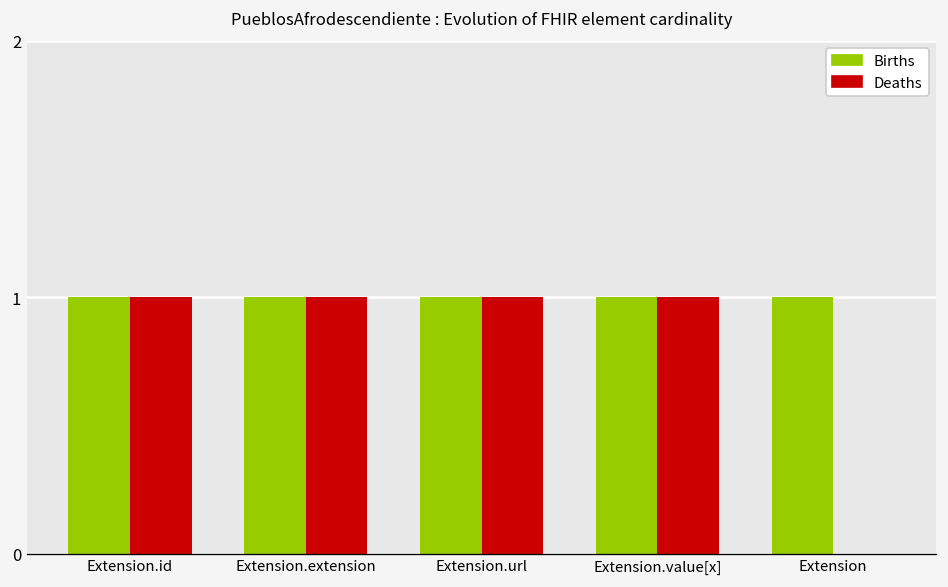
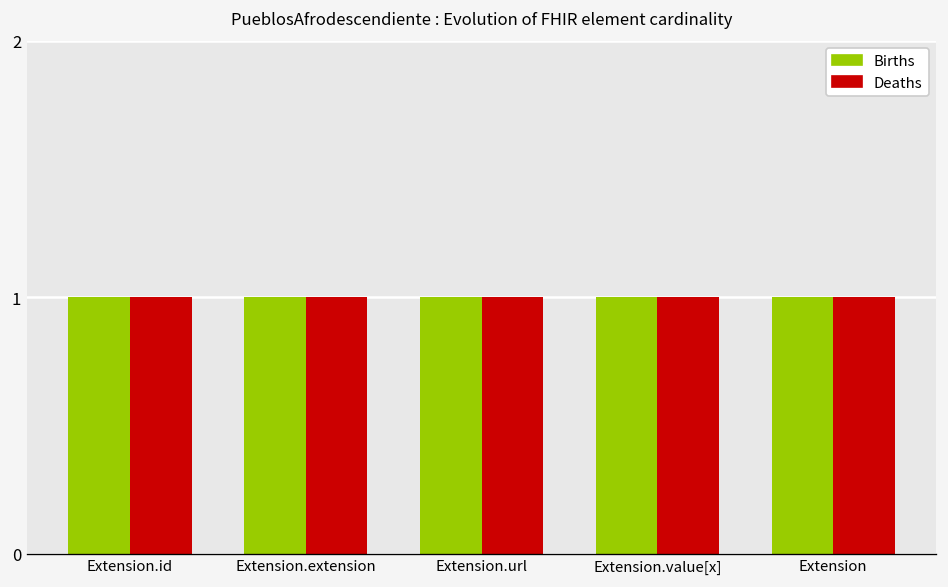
  {
    "Births": {
      "Extension.id": 1,
      "Extension.extension": 1,
      "Extension.url": 1,
      "Extension.value[x]": 1,
      "Extension": 1
    },
    "Deaths": {
      "Extension.id": 1,
      "Extension.extension": 1,
      "Extension.url": 1,
      "Extension.value[x]": 1,
-     "Extension": 0
+     "Extension": 1
    }
  }
